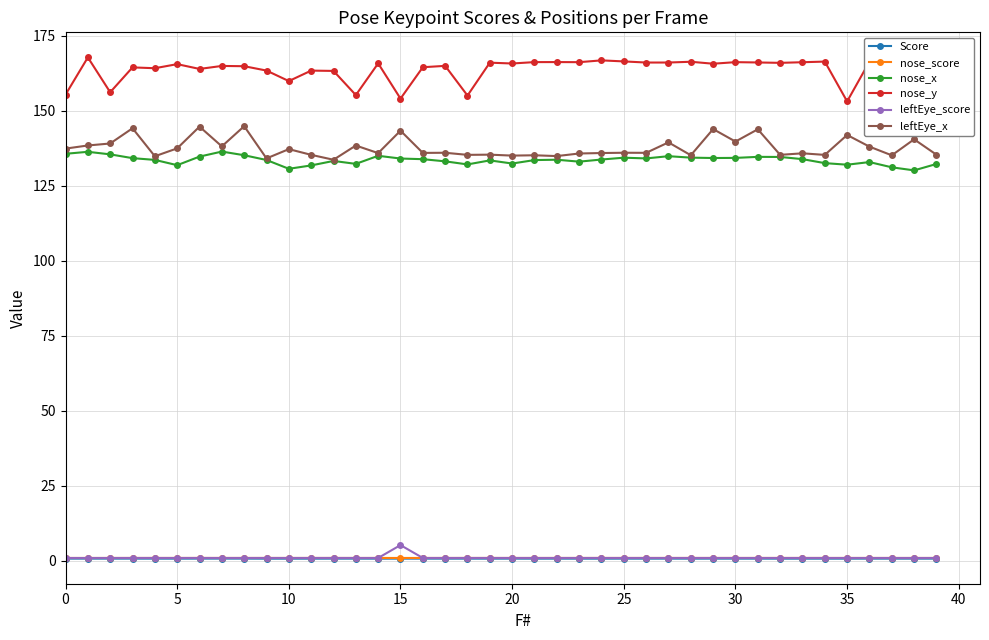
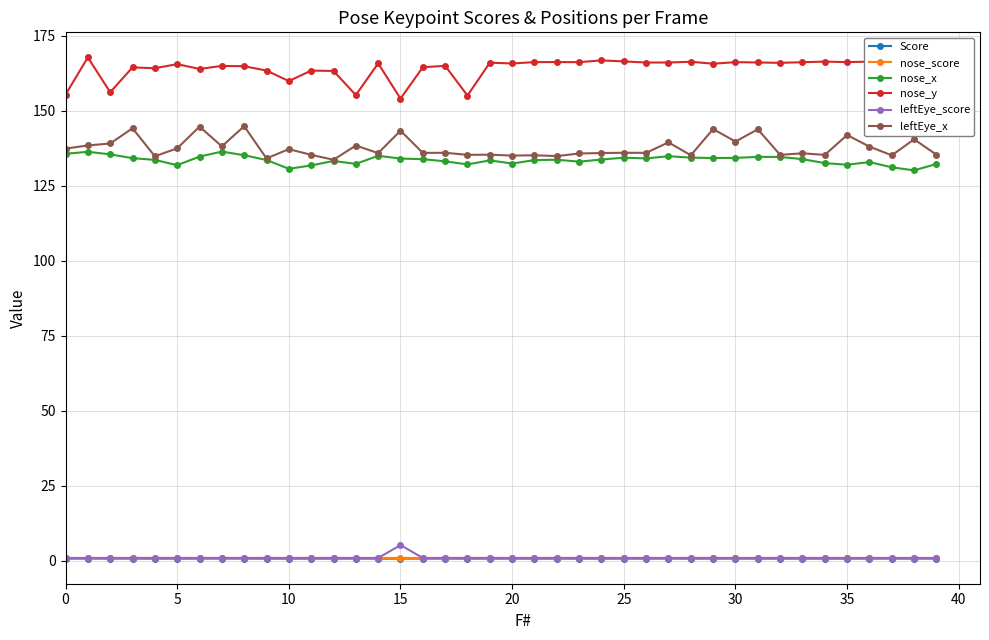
  {
    "nose_x": {
      "0": 136,
      "5": 132,
      "10": 131,
      "15": 134,
      "20": 132,
      "25": 134,
      "30": 134,
      "35": 132
    },
    "nose_y": {
      "0": 155,
      "5": 166,
      "10": 160,
      "15": 154,
      "20": 166,
      "25": 166,
      "30": 166,
-     "35": 153
+     "35": 166
    },
    "leftEye_score": {
      "15": 5
    },
    "leftEye_x": {
      "0": 137,
      "5": 138,
      "10": 137,
      "15": 143,
      "20": 135,
      "25": 136,
      "30": 140,
      "35": 142
    }
  }
